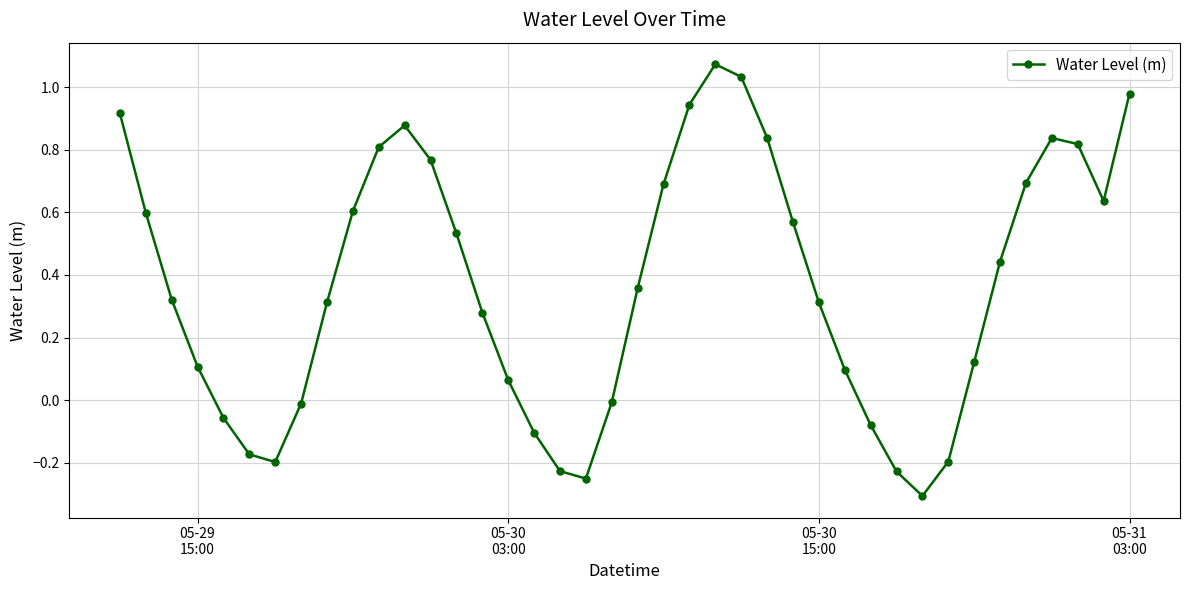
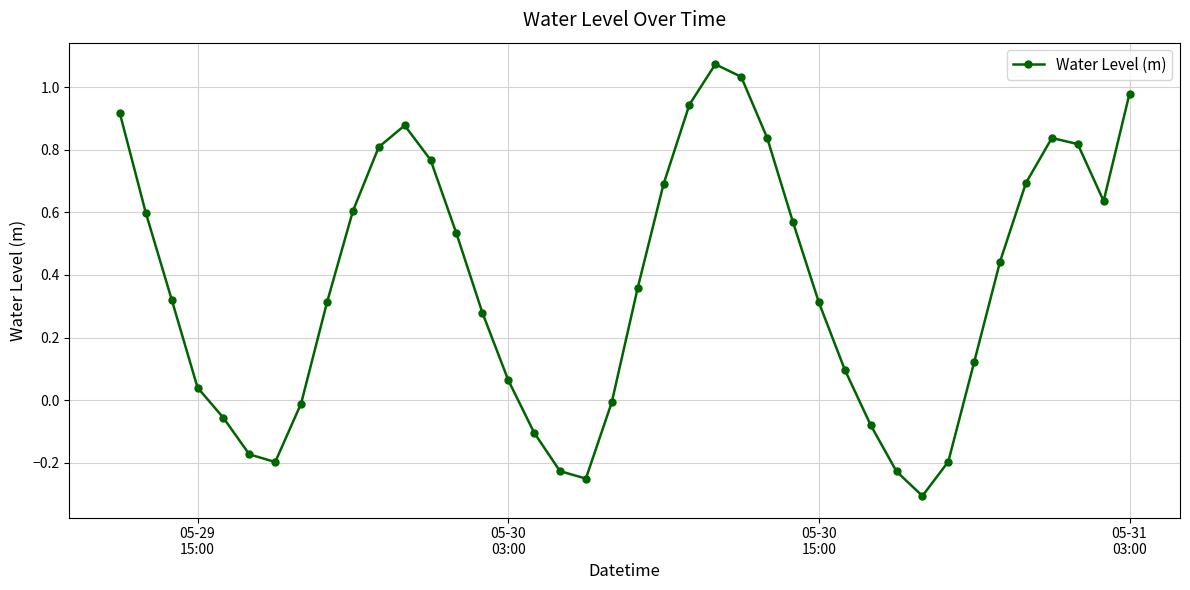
  {
-   "05-29 15:00": 0.11,
+   "05-29 15:00": 0.04,
    "05-30 03:00": 0.06,
    "05-30 15:00": 0.31,
    "05-31 03:00": 0.98
  }
